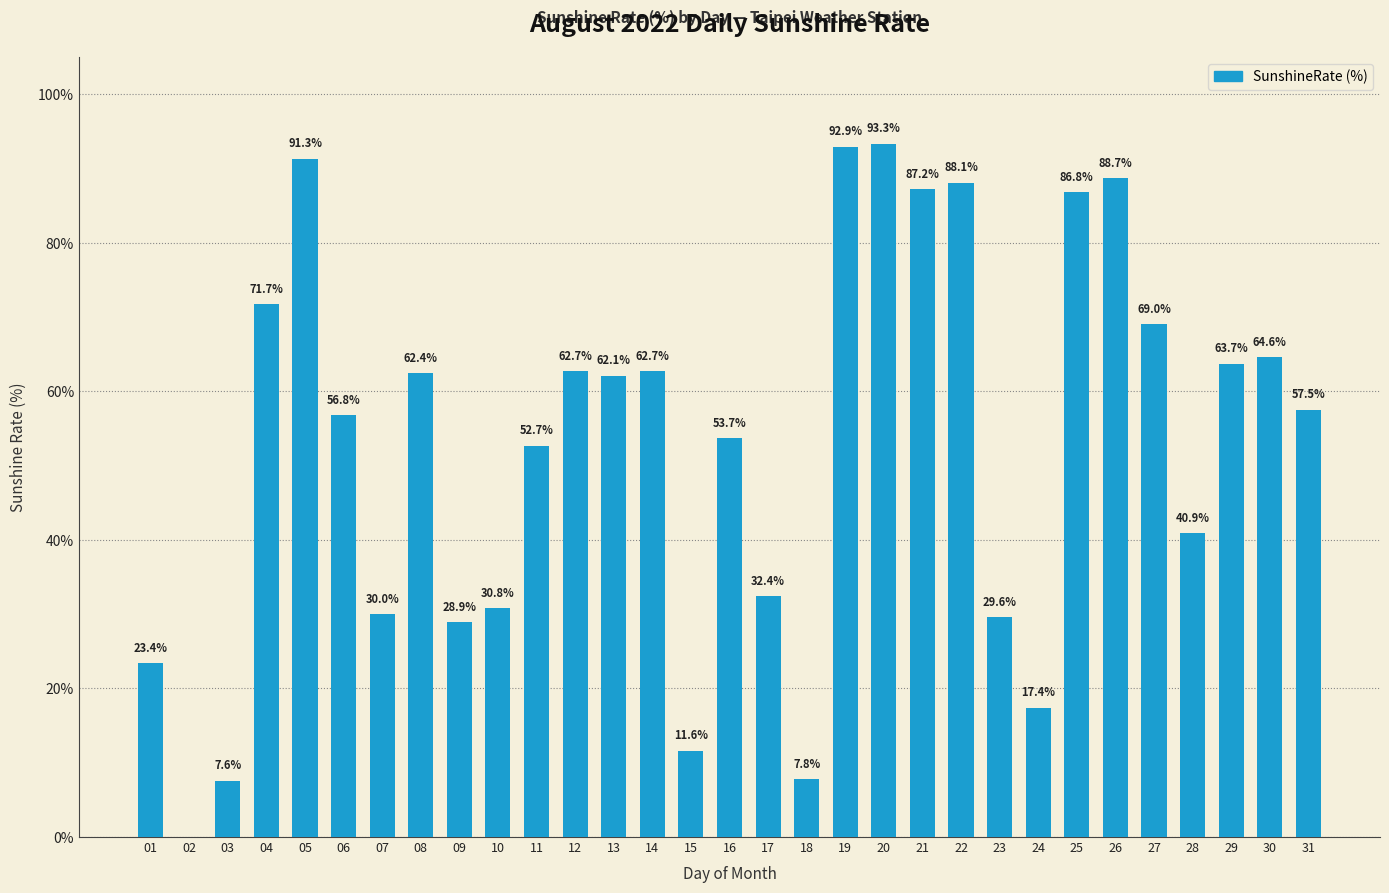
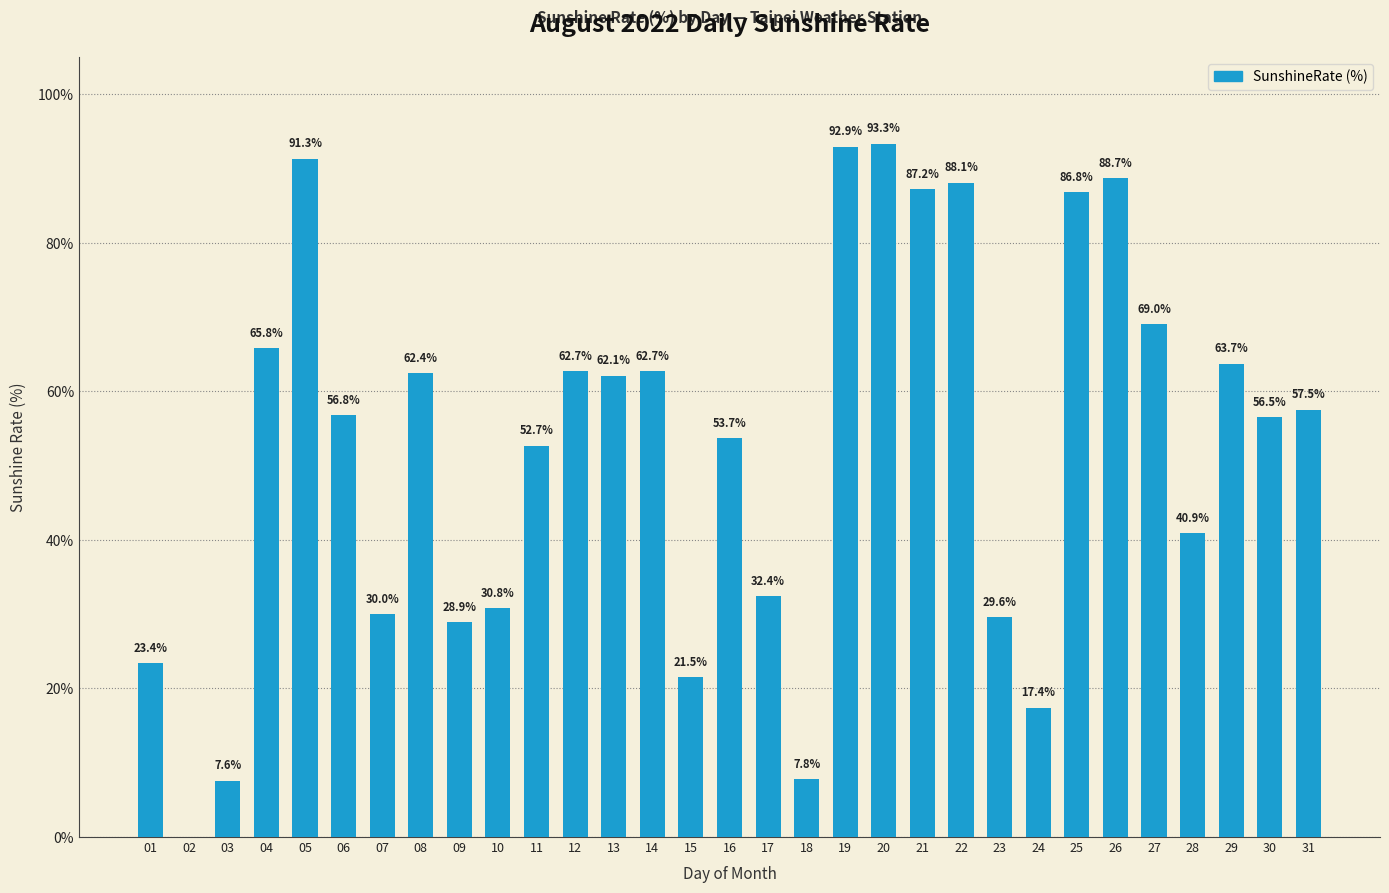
  {
    "01": "23.4%",
    "03": "7.6%",
-   "04": "71.7%",
+   "04": "65.8%",
    "05": "91.3%",
    "06": "56.8%",
    "07": "30.0%",
    "08": "62.4%",
    "09": "28.9%",
    "10": "30.8%",
    "11": "52.7%",
    "12": "62.7%",
    "13": "62.1%",
    "14": "62.7%",
-   "15": "11.6%",
+   "15": "21.5%",
    "16": "53.7%",
    "17": "32.4%",
    "18": "7.8%",
    "19": "92.9%",
    "20": "93.3%",
    "21": "87.2%",
    "22": "88.1%",
    "23": "29.6%",
    "24": "17.4%",
    "25": "86.8%",
    "26": "88.7%",
    "27": "69.0%",
    "28": "40.9%",
    "29": "63.7%",
-   "30": "64.6%",
+   "30": "56.5%",
    "31": "57.5%"
  }
